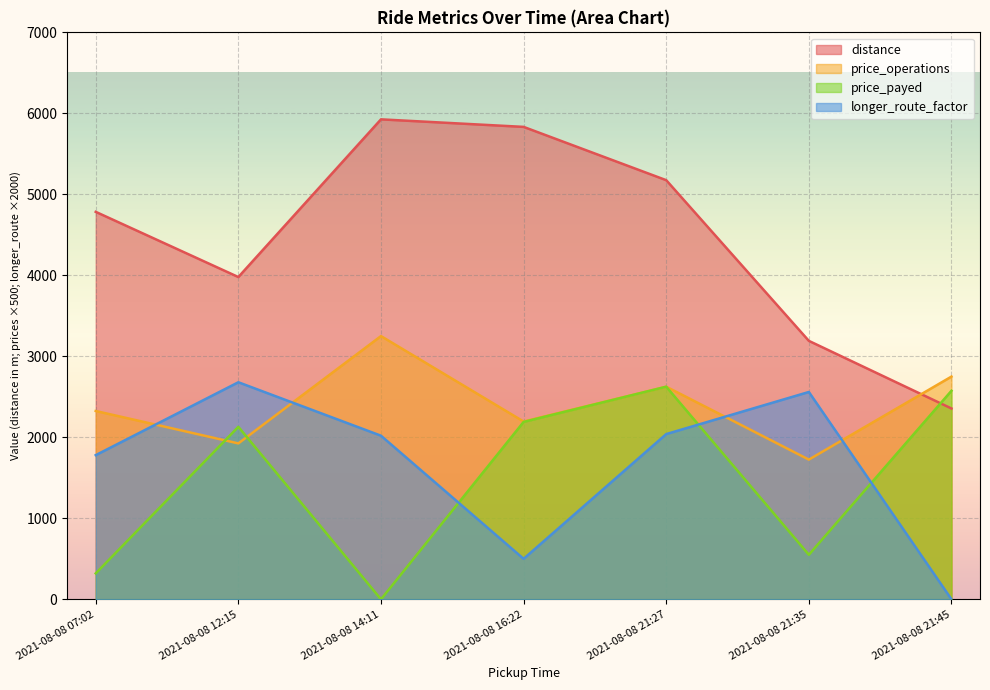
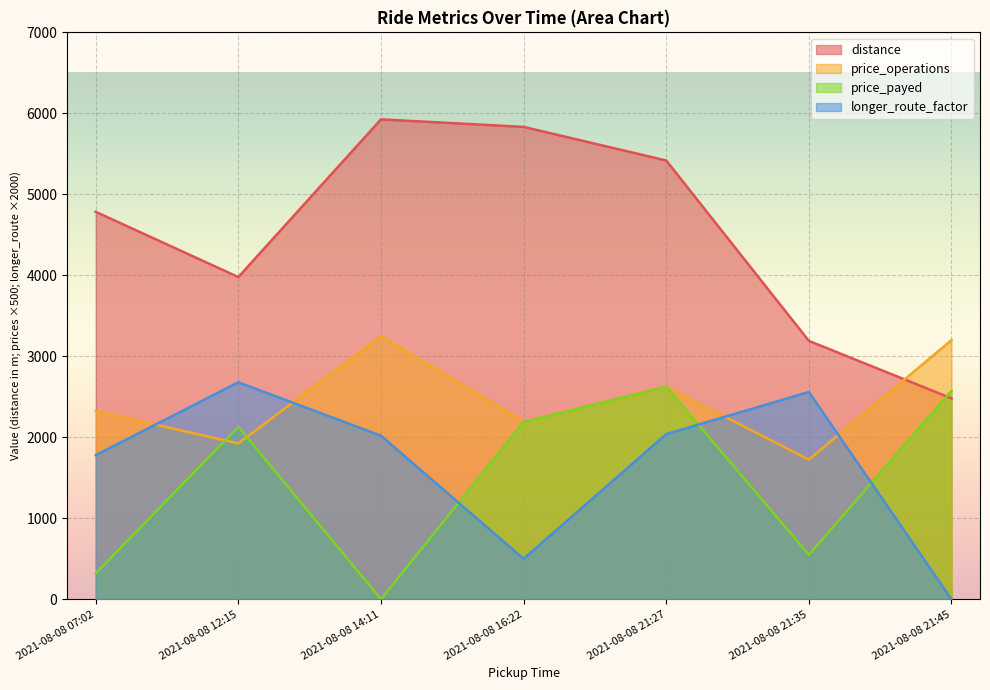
  {
    "distance": {
      "2021-08-08 07:02": 4800,
      "2021-08-08 12:15": 4000,
      "2021-08-08 14:11": 5900,
      "2021-08-08 16:22": 5800,
-     "2021-08-08 21:27": 5200,
+     "2021-08-08 21:27": 5400,
      "2021-08-08 21:35": 3200,
-     "2021-08-08 21:45": 2400
+     "2021-08-08 21:45": 2500
    },
    "price_operations": {
      "2021-08-08 07:02": 2300,
      "2021-08-08 12:15": 1900,
      "2021-08-08 14:11": 3300,
      "2021-08-08 21:35": 1700,
-     "2021-08-08 21:45": 2800
+     "2021-08-08 21:45": 3200
    },
    "price_payed": {
      "2021-08-08 07:02": 300,
      "2021-08-08 12:15": 2100,
      "2021-08-08 14:11": 0,
      "2021-08-08 21:35": 600,
      "2021-08-08 21:45": 2600
    },
    "longer_route_factor": {
      "2021-08-08 07:02": 1800,
      "2021-08-08 12:15": 2700,
      "2021-08-08 14:11": 2000,
      "2021-08-08 16:22": 500,
      "2021-08-08 21:27": 2000,
      "2021-08-08 21:35": 2600,
      "2021-08-08 21:45": 0
    }
  }
